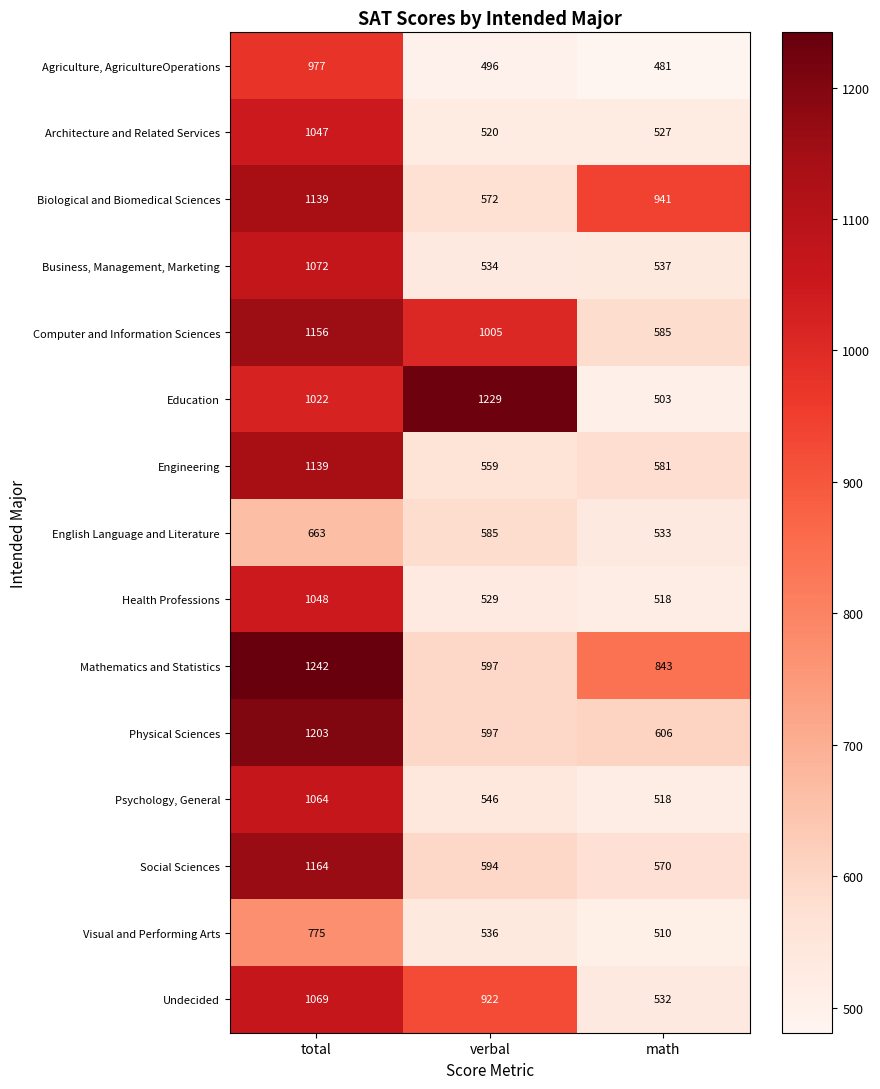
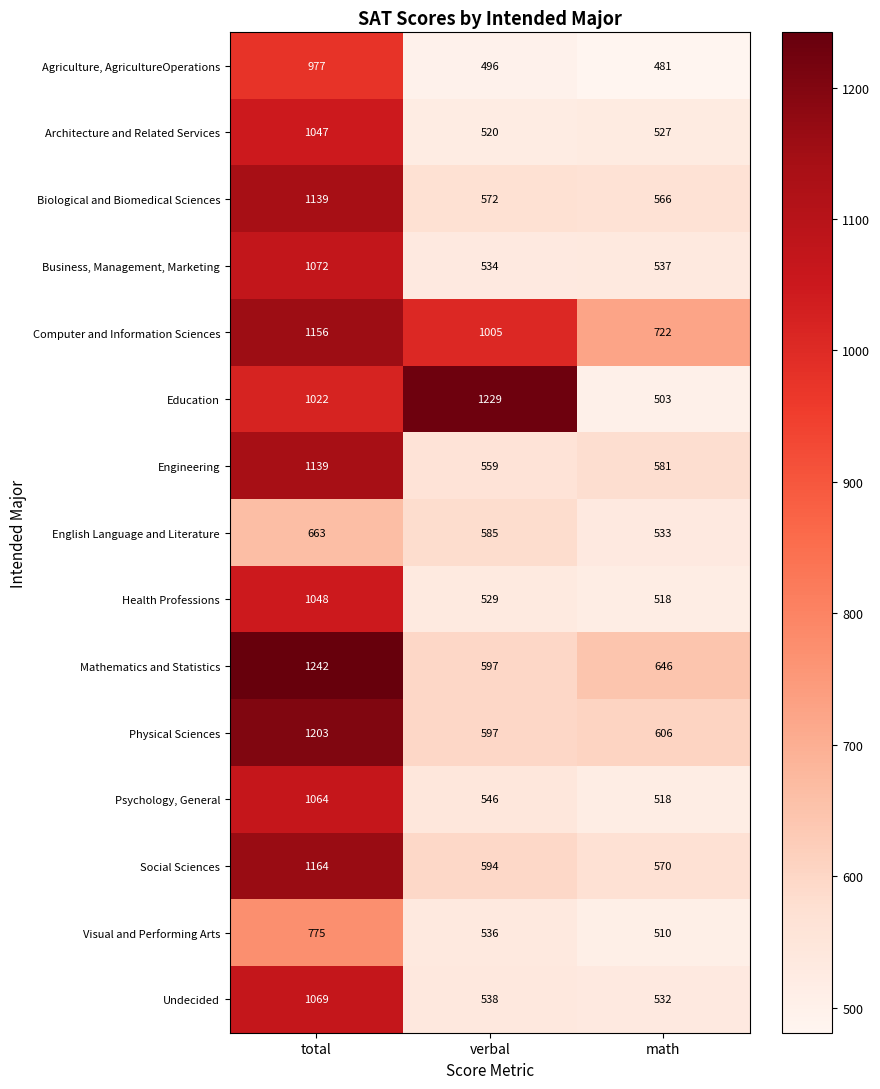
  {
    "Agriculture, AgricultureOperations": {
      "total": 977,
      "verbal": 496,
      "math": 481
    },
    "Architecture and Related Services": {
      "total": 1047,
      "verbal": 520,
      "math": 527
    },
    "Biological and Biomedical Sciences": {
      "total": 1139,
      "verbal": 572,
-     "math": 941
+     "math": 566
    },
    "Business, Management, Marketing": {
      "total": 1072,
      "verbal": 534,
      "math": 537
    },
    "Computer and Information Sciences": {
      "total": 1156,
      "verbal": 1005,
-     "math": 585
+     "math": 722
    },
    "Education": {
      "total": 1022,
      "verbal": 1229,
      "math": 503
    },
    "Engineering": {
      "total": 1139,
      "verbal": 559,
      "math": 581
    },
    "English Language and Literature": {
      "total": 663,
      "verbal": 585,
      "math": 533
    },
    "Health Professions": {
      "total": 1048,
      "verbal": 529,
      "math": 518
    },
    "Mathematics and Statistics": {
      "total": 1242,
      "verbal": 597,
-     "math": 843
+     "math": 646
    },
    "Physical Sciences": {
      "total": 1203,
      "verbal": 597,
      "math": 606
    },
    "Psychology, General": {
      "total": 1064,
      "verbal": 546,
      "math": 518
    },
    "Social Sciences": {
      "total": 1164,
      "verbal": 594,
      "math": 570
    },
    "Visual and Performing Arts": {
      "total": 775,
      "verbal": 536,
      "math": 510
    },
    "Undecided": {
      "total": 1069,
-     "verbal": 922,
+     "verbal": 538,
      "math": 532
    }
  }
